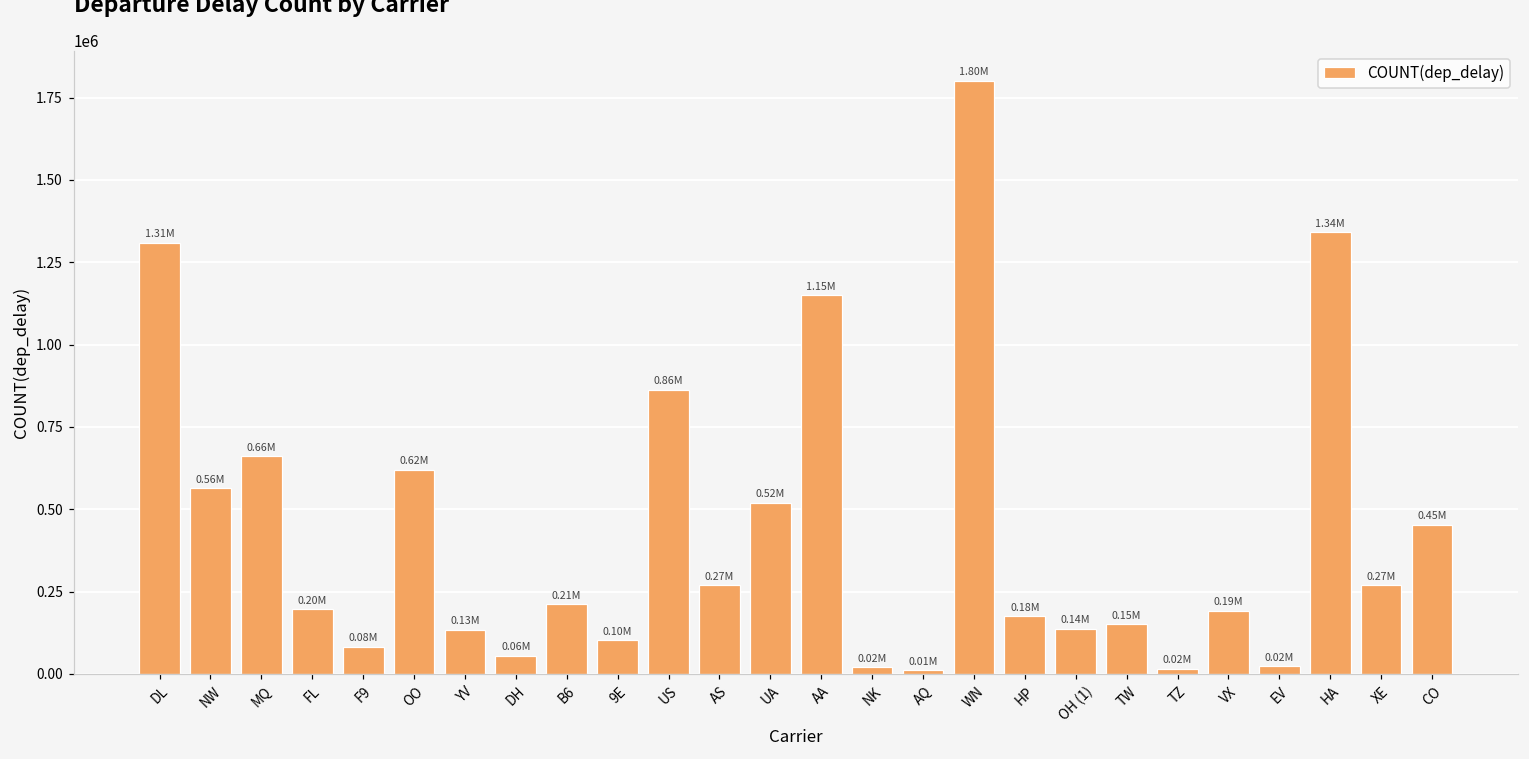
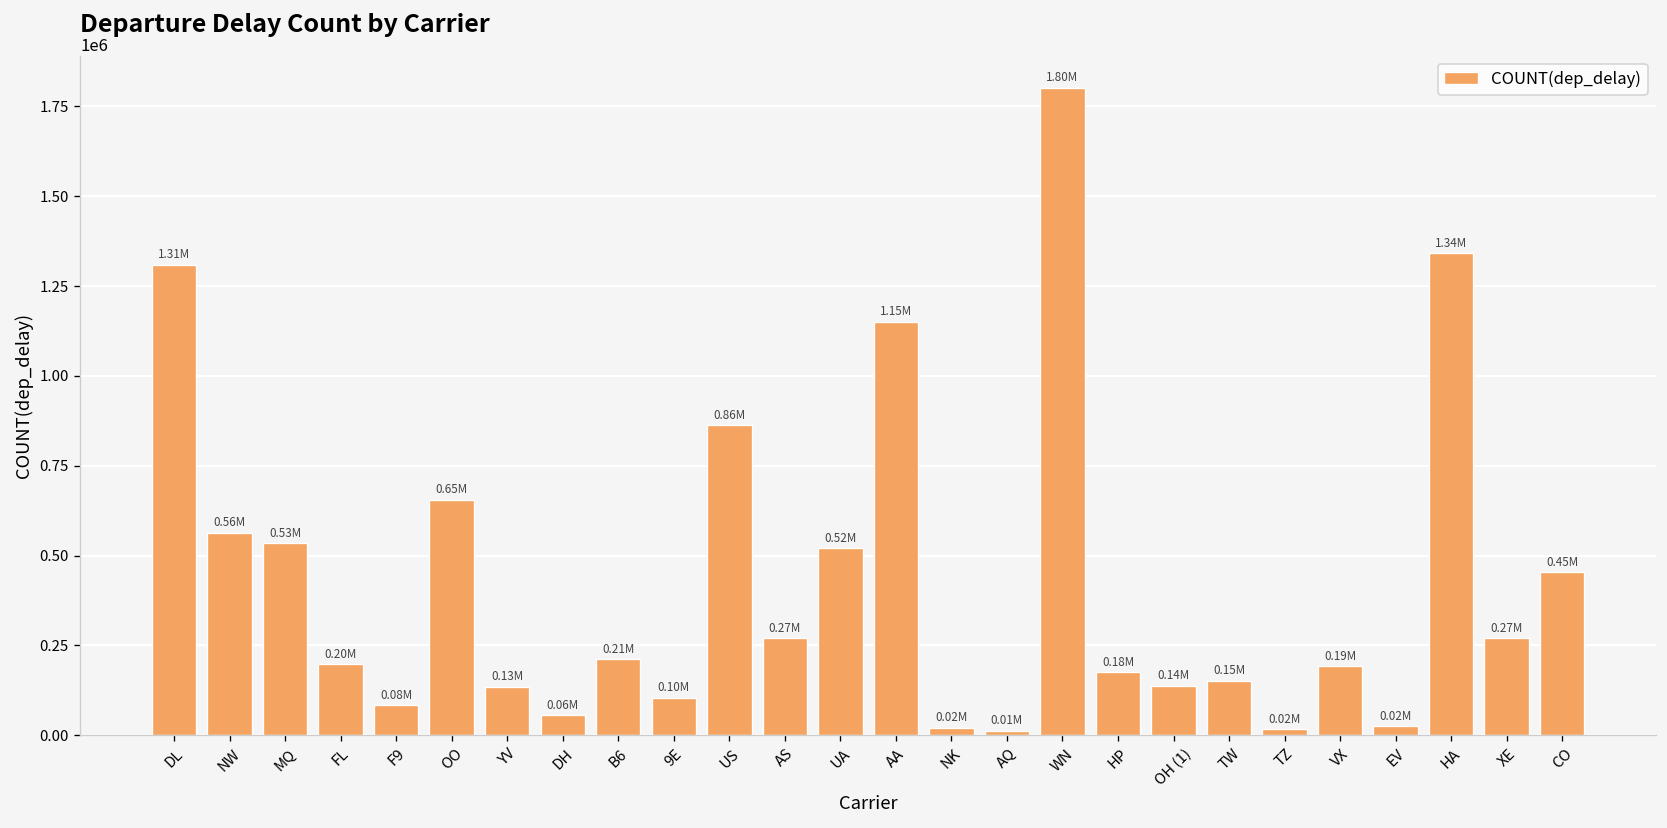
  {
    "DL": "1.31M",
    "NW": "0.56M",
-   "MQ": "0.66M",
+   "MQ": "0.53M",
    "FL": "0.20M",
    "F9": "0.08M",
-   "OO": "0.62M",
+   "OO": "0.65M",
    "YV": "0.13M",
    "DH": "0.06M",
    "B6": "0.21M",
    "9E": "0.10M",
    "US": "0.86M",
    "AS": "0.27M",
    "UA": "0.52M",
    "AA": "1.15M",
    "NK": "0.02M",
    "AQ": "0.01M",
    "WN": "1.80M",
    "HP": "0.18M",
    "OH (1)": "0.14M",
    "TW": "0.15M",
    "TZ": "0.02M",
    "VX": "0.19M",
    "EV": "0.02M",
    "HA": "1.34M",
    "XE": "0.27M",
    "CO": "0.45M"
  }
